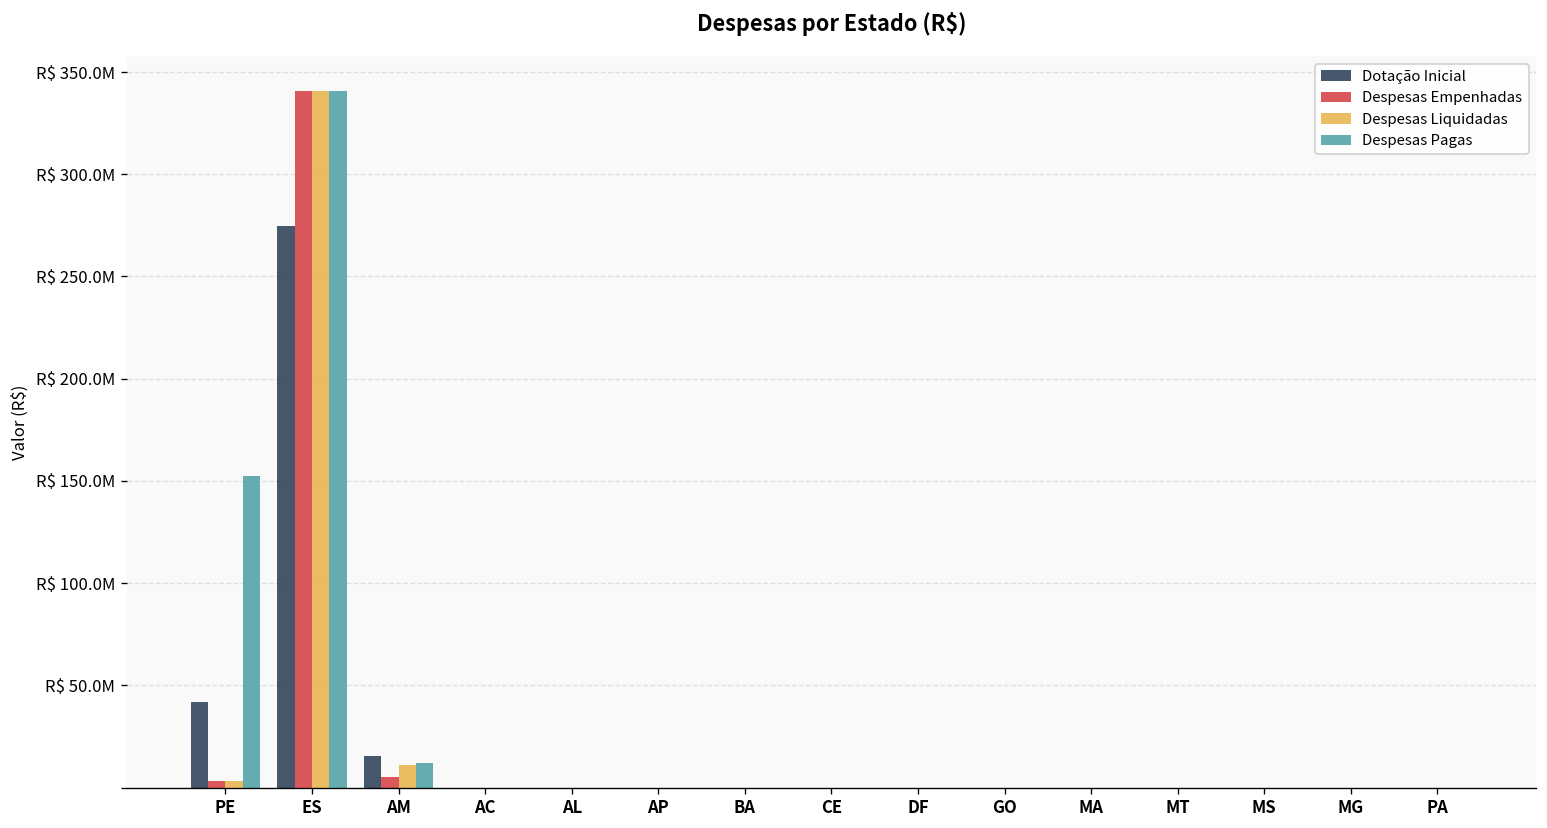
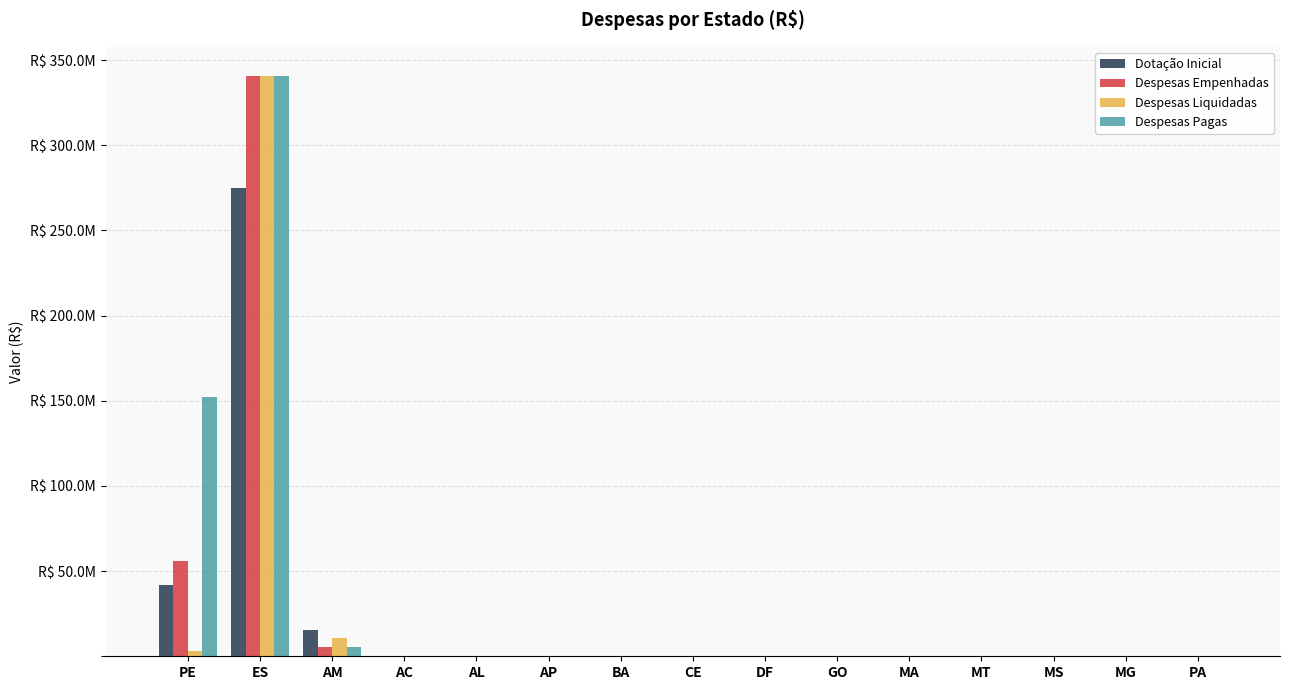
  {
    "Dotação Inicial": {
      "PE": "R$ 42000000",
      "ES": "R$ 275000000",
      "AM": "R$ 15000000",
      "AC": "R$ 0",
      "AL": "R$ 0",
      "AP": "R$ 0",
      "BA": "R$ 0",
      "CE": "R$ 0",
      "DF": "R$ 0",
      "GO": "R$ 0",
      "MA": "R$ 0",
      "MT": "R$ 0",
      "MS": "R$ 0",
      "MG": "R$ 0",
      "PA": "R$ 0"
    },
    "Despesas Empenhadas": {
-     "PE": "R$ 3000000",
+     "PE": "R$ 56000000",
      "ES": "R$ 341000000",
      "AM": "R$ 5000000",
      "AC": "R$ 0",
      "AL": "R$ 0",
      "AP": "R$ 0",
      "BA": "R$ 0",
      "CE": "R$ 0",
      "DF": "R$ 0",
      "GO": "R$ 0",
      "MA": "R$ 0",
      "MT": "R$ 0",
      "MS": "R$ 0",
      "MG": "R$ 0",
      "PA": "R$ 0"
    },
    "Despesas Liquidadas": {
      "PE": "R$ 3000000",
      "ES": "R$ 341000000",
      "AM": "R$ 11000000",
      "AC": "R$ 0",
      "AL": "R$ 0",
      "AP": "R$ 0",
      "BA": "R$ 0",
      "CE": "R$ 0",
      "DF": "R$ 0",
      "GO": "R$ 0",
      "MA": "R$ 0",
      "MT": "R$ 0",
      "MS": "R$ 0",
      "MG": "R$ 0",
      "PA": "R$ 0"
    },
    "Despesas Pagas": {
      "PE": "R$ 152000000",
      "ES": "R$ 341000000",
-     "AM": "R$ 12000000",
+     "AM": "R$ 5000000",
      "AC": "R$ 0",
      "AL": "R$ 0",
      "AP": "R$ 0",
      "BA": "R$ 0",
      "CE": "R$ 0",
      "DF": "R$ 0",
      "GO": "R$ 0",
      "MA": "R$ 0",
      "MT": "R$ 0",
      "MS": "R$ 0",
      "MG": "R$ 0",
      "PA": "R$ 0"
    }
  }
